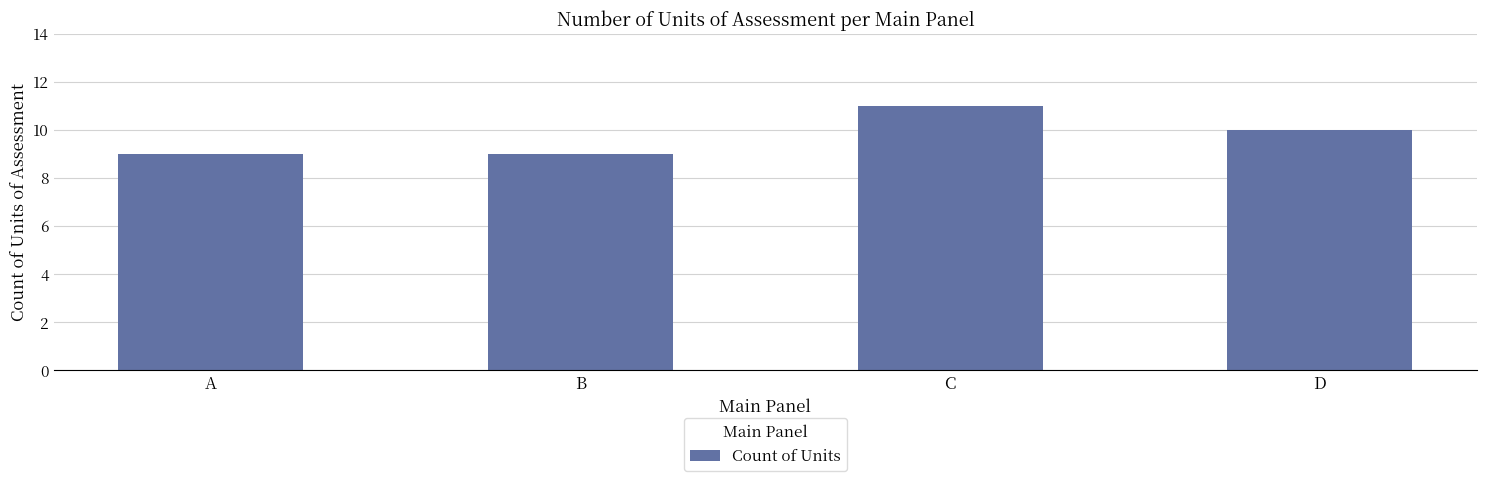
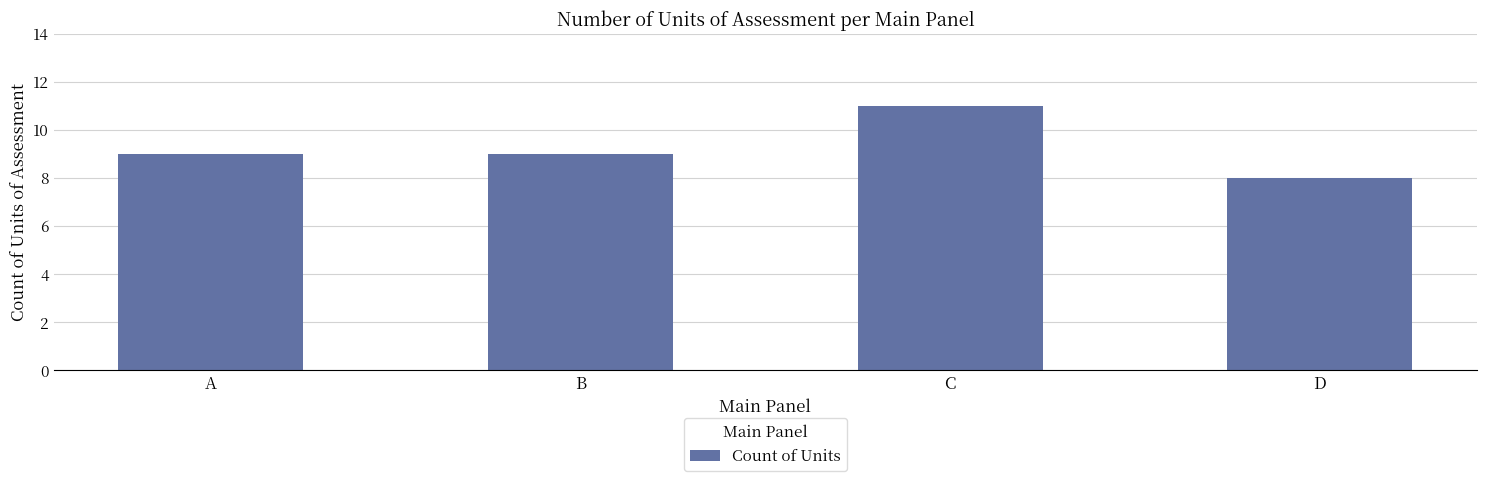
  {
    "A": 9,
    "B": 9,
    "C": 11,
-   "D": 10
+   "D": 8
  }
